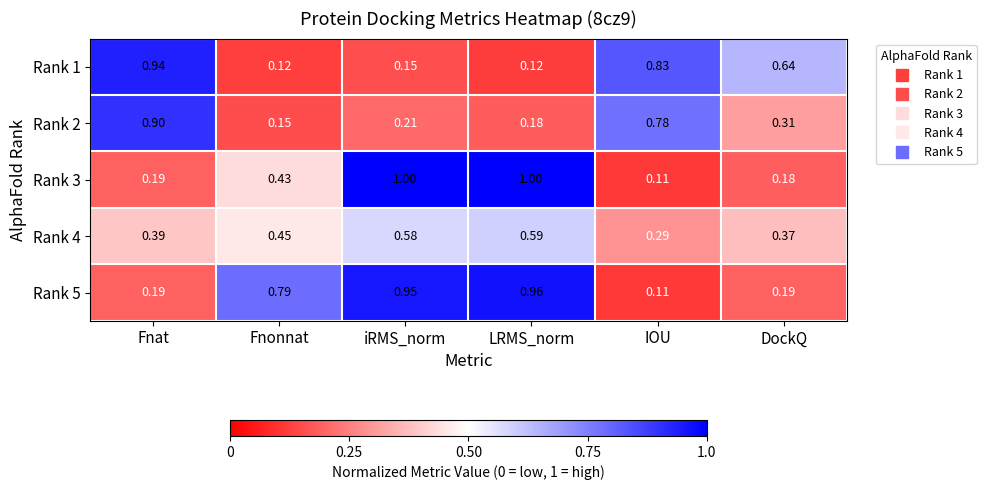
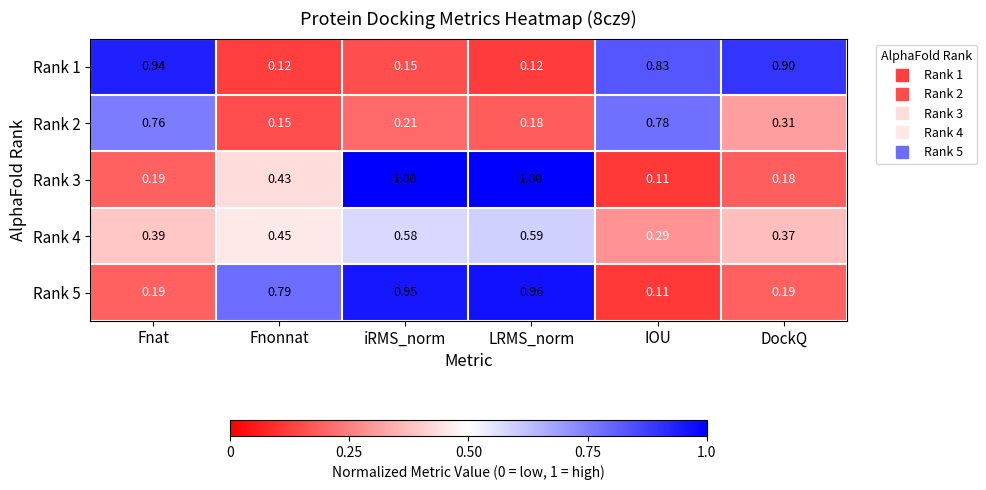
  {
    "Rank 1": {
      "Fnat": 0.94,
      "Fnonnat": 0.12,
      "iRMS_norm": 0.15,
      "LRMS_norm": 0.12,
      "IOU": 0.83,
-     "DockQ": 0.64
+     "DockQ": 0.90
    },
    "Rank 2": {
-     "Fnat": 0.90,
+     "Fnat": 0.76,
      "Fnonnat": 0.15,
      "iRMS_norm": 0.21,
      "LRMS_norm": 0.18,
      "IOU": 0.78,
      "DockQ": 0.31
    },
    "Rank 3": {
      "Fnat": 0.19,
      "Fnonnat": 0.43,
      "iRMS_norm": 1.00,
      "LRMS_norm": 1.00,
      "IOU": 0.11,
      "DockQ": 0.18
    },
    "Rank 4": {
      "Fnat": 0.39,
      "Fnonnat": 0.45,
      "iRMS_norm": 0.58,
      "LRMS_norm": 0.59,
      "IOU": 0.29,
      "DockQ": 0.37
    },
    "Rank 5": {
      "Fnat": 0.19,
      "Fnonnat": 0.79,
      "iRMS_norm": 0.95,
      "LRMS_norm": 0.96,
      "IOU": 0.11,
      "DockQ": 0.19
    }
  }
